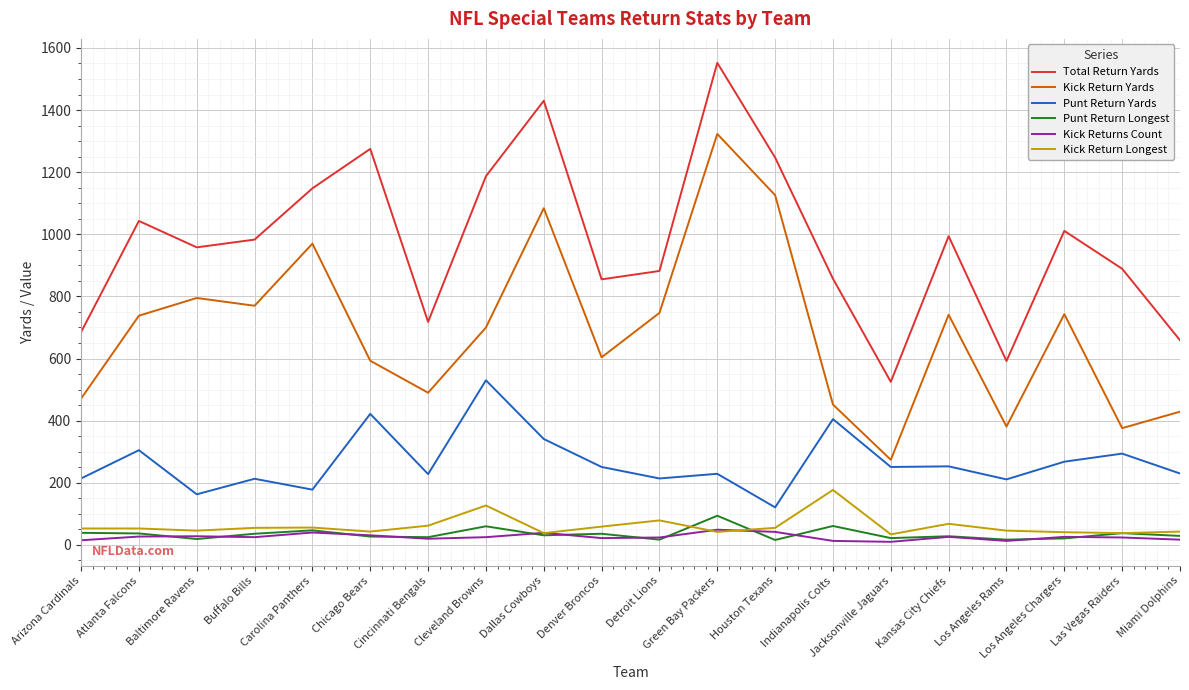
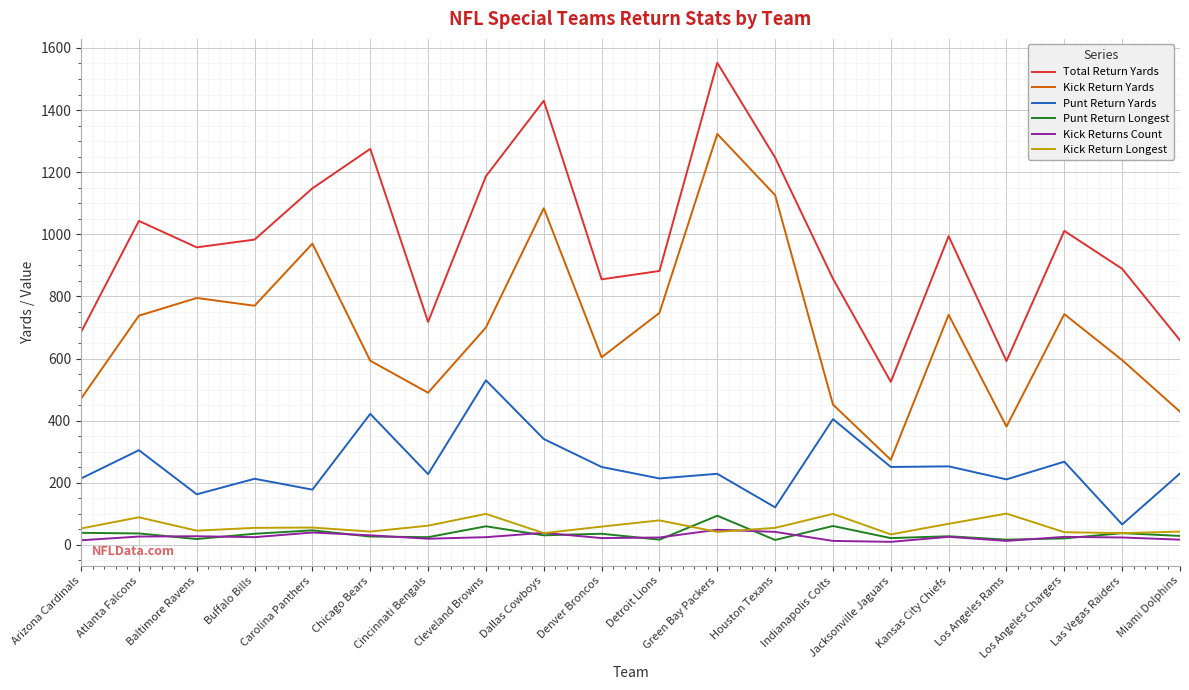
  {
    "Total Return Yards": {
      "Arizona Cardinals": 690,
      "Atlanta Falcons": 1040,
      "Baltimore Ravens": 960,
      "Buffalo Bills": 980,
      "Carolina Panthers": 1150,
      "Chicago Bears": 1280,
      "Cincinnati Bengals": 720,
      "Cleveland Browns": 1190,
      "Dallas Cowboys": 1430,
      "Denver Broncos": 860,
      "Detroit Lions": 880,
      "Green Bay Packers": 1550,
      "Houston Texans": 1250,
      "Indianapolis Colts": 860,
      "Jacksonville Jaguars": 530,
      "Kansas City Chiefs": 990,
      "Los Angeles Rams": 590,
      "Los Angeles Chargers": 1010,
      "Las Vegas Raiders": 890,
      "Miami Dolphins": 660
    },
    "Kick Return Yards": {
      "Arizona Cardinals": 470,
      "Atlanta Falcons": 740,
      "Baltimore Ravens": 800,
      "Buffalo Bills": 770,
      "Carolina Panthers": 970,
      "Chicago Bears": 590,
      "Cincinnati Bengals": 490,
      "Cleveland Browns": 700,
      "Dallas Cowboys": 1080,
      "Denver Broncos": 600,
      "Detroit Lions": 750,
      "Green Bay Packers": 1320,
      "Houston Texans": 1130,
      "Indianapolis Colts": 450,
      "Jacksonville Jaguars": 270,
      "Kansas City Chiefs": 740,
      "Los Angeles Rams": 380,
      "Los Angeles Chargers": 740,
-     "Las Vegas Raiders": 380,
+     "Las Vegas Raiders": 600,
      "Miami Dolphins": 430
    },
    "Punt Return Yards": {
      "Arizona Cardinals": 210,
      "Atlanta Falcons": 310,
      "Baltimore Ravens": 160,
      "Buffalo Bills": 210,
      "Carolina Panthers": 180,
      "Chicago Bears": 420,
      "Cincinnati Bengals": 230,
      "Cleveland Browns": 530,
      "Dallas Cowboys": 340,
      "Denver Broncos": 250,
      "Detroit Lions": 210,
      "Green Bay Packers": 230,
      "Houston Texans": 120,
      "Indianapolis Colts": 410,
      "Jacksonville Jaguars": 250,
      "Kansas City Chiefs": 250,
      "Los Angeles Rams": 210,
      "Los Angeles Chargers": 270,
-     "Las Vegas Raiders": 290,
+     "Las Vegas Raiders": 70,
      "Miami Dolphins": 230
    },
    "Punt Return Longest": {
      "Arizona Cardinals": 40,
      "Atlanta Falcons": 40,
      "Baltimore Ravens": 20,
      "Buffalo Bills": 40,
      "Cleveland Browns": 60,
      "Denver Broncos": 40,
      "Green Bay Packers": 90,
      "Houston Texans": 20,
      "Indianapolis Colts": 60,
      "Jacksonville Jaguars": 20,
      "Miami Dolphins": 30
    },
    "Kick Returns Count": {
      "Arizona Cardinals": 20,
      "Atlanta Falcons": 30,
      "Baltimore Ravens": 30,
      "Buffalo Bills": 30,
      "Cleveland Browns": 30,
      "Denver Broncos": 20,
      "Houston Texans": 40,
      "Indianapolis Colts": 10,
      "Jacksonville Jaguars": 10,
      "Las Vegas Raiders": 20,
      "Miami Dolphins": 20
    },
    "Kick Return Longest": {
      "Arizona Cardinals": 50,
-     "Atlanta Falcons": 50,
+     "Atlanta Falcons": 90,
      "Baltimore Ravens": 50,
      "Buffalo Bills": 60,
      "Carolina Panthers": 60,
      "Chicago Bears": 40,
      "Cincinnati Bengals": 60,
-     "Cleveland Browns": 130,
+     "Cleveland Browns": 100,
      "Denver Broncos": 60,
      "Detroit Lions": 80,
      "Houston Texans": 60,
-     "Indianapolis Colts": 180,
+     "Indianapolis Colts": 100,
      "Jacksonville Jaguars": 30,
      "Kansas City Chiefs": 70,
-     "Los Angeles Rams": 50,
+     "Los Angeles Rams": 100,
      "Los Angeles Chargers": 40,
      "Miami Dolphins": 40
    }
  }
